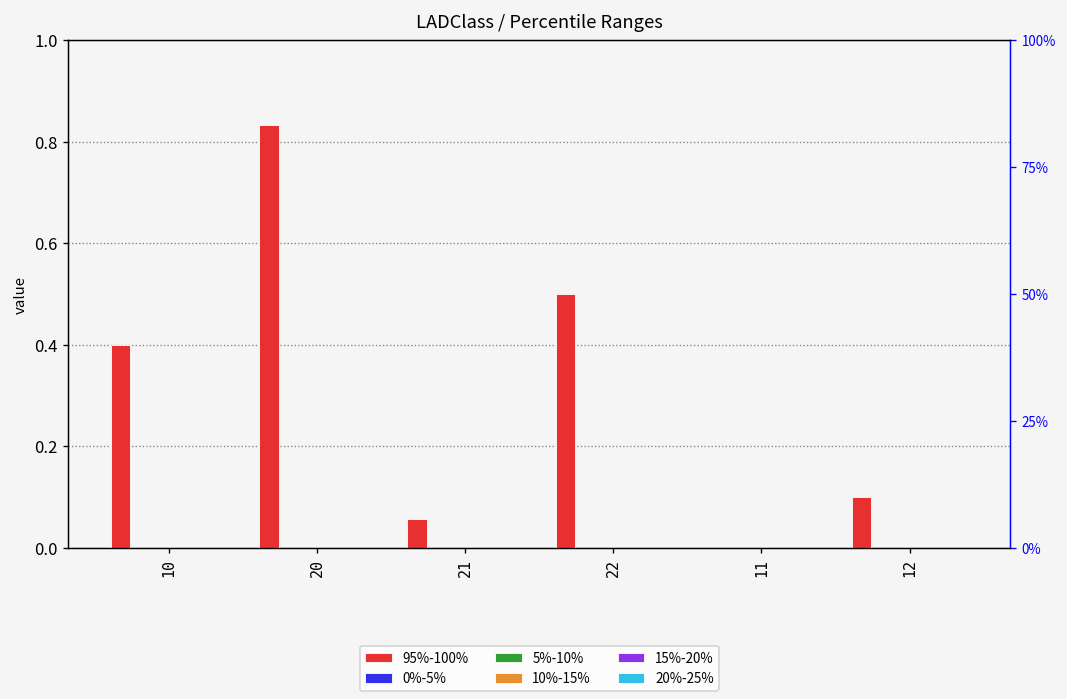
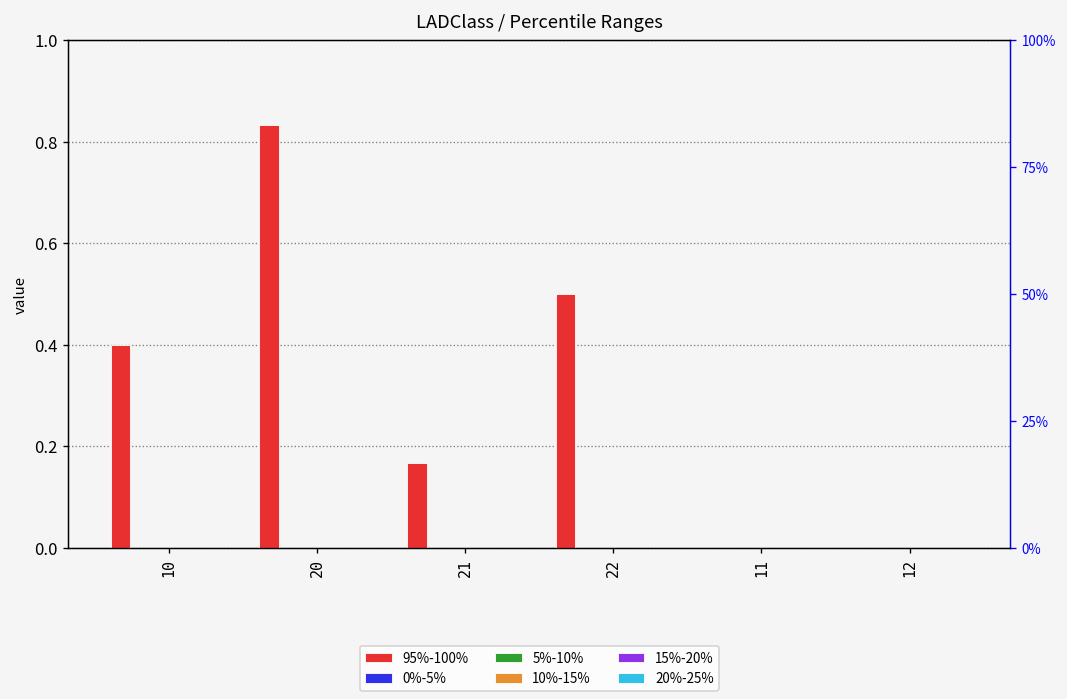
  {
    "95%-100%": {
      "10": 0.40,
      "20": 0.83,
-     "21": 0.06,
+     "21": 0.17,
      "22": 0.50,
      "11": 0.00,
-     "12": 0.1
+     "12": 0.0
    },
    "0%-5%": {
      "10": 0.00,
      "20": 0.00,
      "21": 0.00,
      "22": 0.00,
      "11": 0.00,
      "12": 0.00
    },
    "5%-10%": {
      "10": 0.00,
      "20": 0.00,
      "21": 0.00,
      "22": 0.00,
      "11": 0.00,
      "12": 0.00
    },
    "10%-15%": {
      "10": 0.00,
      "20": 0.00,
      "21": 0.00,
      "22": 0.00,
      "11": 0.00,
      "12": 0.00
    },
    "15%-20%": {
      "10": 0.00,
      "20": 0.00,
      "21": 0.00,
      "22": 0.00,
      "11": 0.00,
      "12": 0.00
    },
    "20%-25%": {
      "10": 0.00,
      "20": 0.00,
      "21": 0.00,
      "22": 0.00,
      "11": 0.00,
      "12": 0.00
    }
  }
